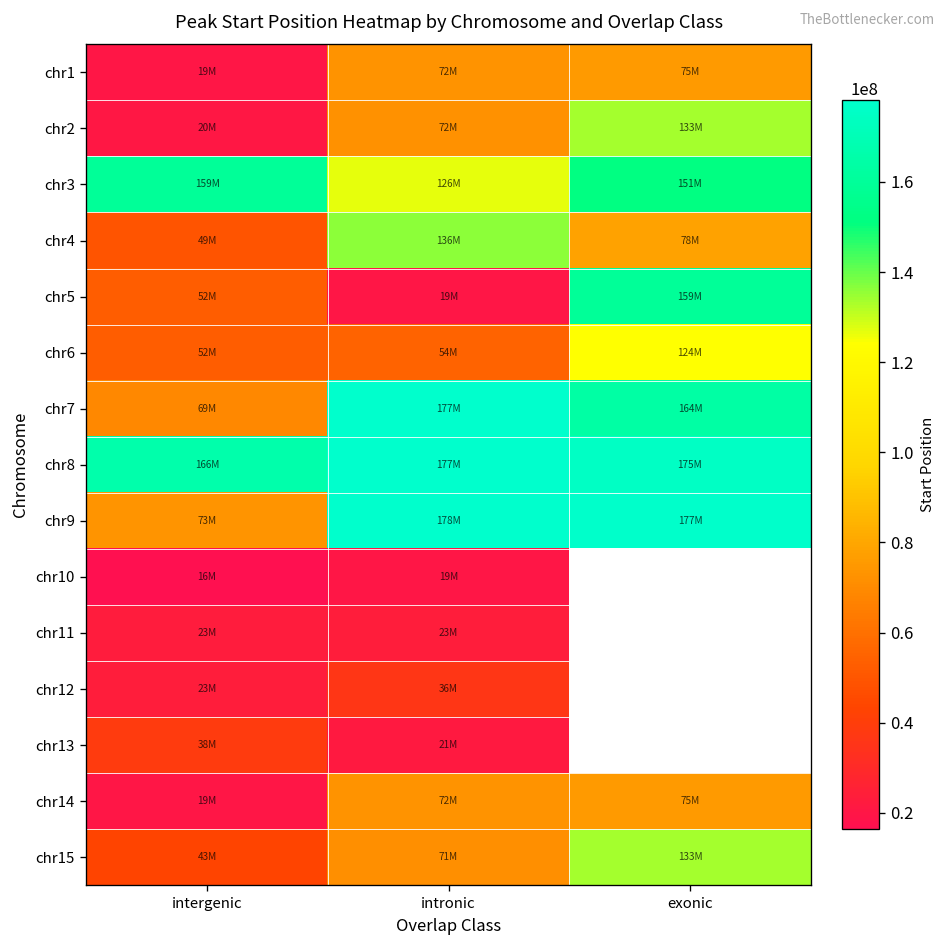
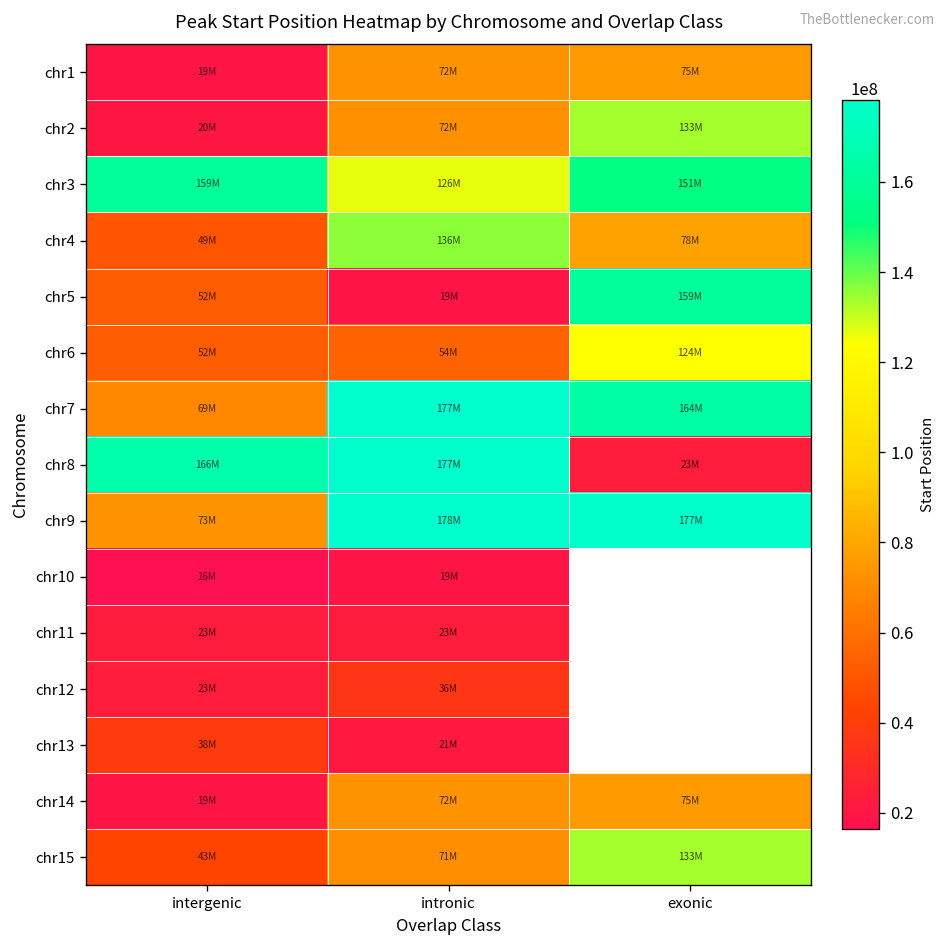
  {
    "chr1": {
      "intergenic": "19M",
      "intronic": "72M",
      "exonic": "75M"
    },
    "chr2": {
      "intergenic": "20M",
      "intronic": "72M",
      "exonic": "133M"
    },
    "chr3": {
      "intergenic": "159M",
      "intronic": "126M",
      "exonic": "151M"
    },
    "chr4": {
      "intergenic": "49M",
      "intronic": "136M",
      "exonic": "78M"
    },
    "chr5": {
      "intergenic": "52M",
      "intronic": "19M",
      "exonic": "159M"
    },
    "chr6": {
      "intergenic": "52M",
      "intronic": "54M",
      "exonic": "124M"
    },
    "chr7": {
      "intergenic": "69M",
      "intronic": "177M",
      "exonic": "164M"
    },
    "chr8": {
      "intergenic": "166M",
      "intronic": "177M",
-     "exonic": "175M"
+     "exonic": "23M"
    },
    "chr9": {
      "intergenic": "73M",
      "intronic": "178M",
      "exonic": "177M"
    },
    "chr10": {
      "intergenic": "16M",
      "intronic": "19M"
    },
    "chr11": {
      "intergenic": "23M",
      "intronic": "23M"
    },
    "chr12": {
      "intergenic": "23M",
      "intronic": "36M"
    },
    "chr13": {
      "intergenic": "38M",
      "intronic": "21M"
    },
    "chr14": {
      "intergenic": "19M",
      "intronic": "72M",
      "exonic": "75M"
    },
    "chr15": {
      "intergenic": "43M",
      "intronic": "71M",
      "exonic": "133M"
    }
  }
